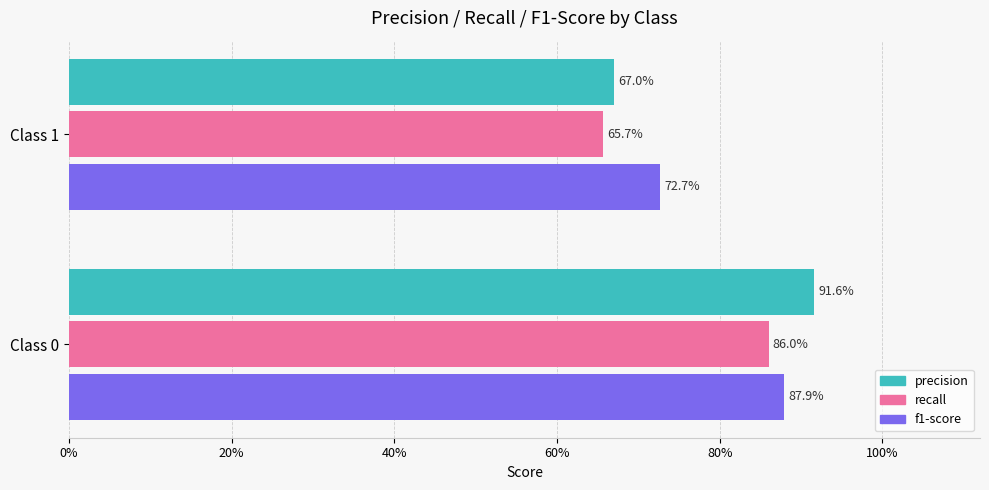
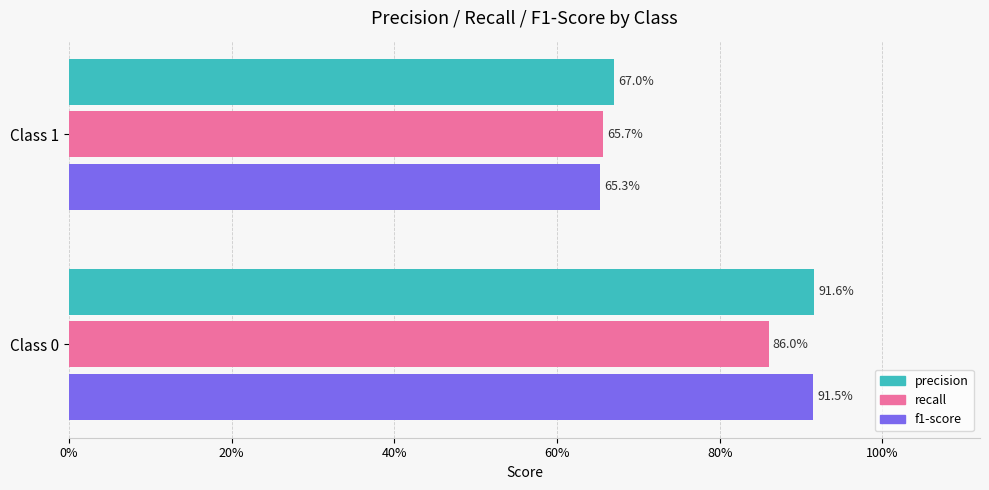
  {
    "precision": {
      "Class 1": "67.0%",
      "Class 0": "91.6%"
    },
    "recall": {
      "Class 1": "65.7%",
      "Class 0": "86.0%"
    },
    "f1-score": {
-     "Class 1": "72.7%",
-     "Class 0": "87.9%"
+     "Class 1": "65.3%",
+     "Class 0": "91.5%"
    }
  }
